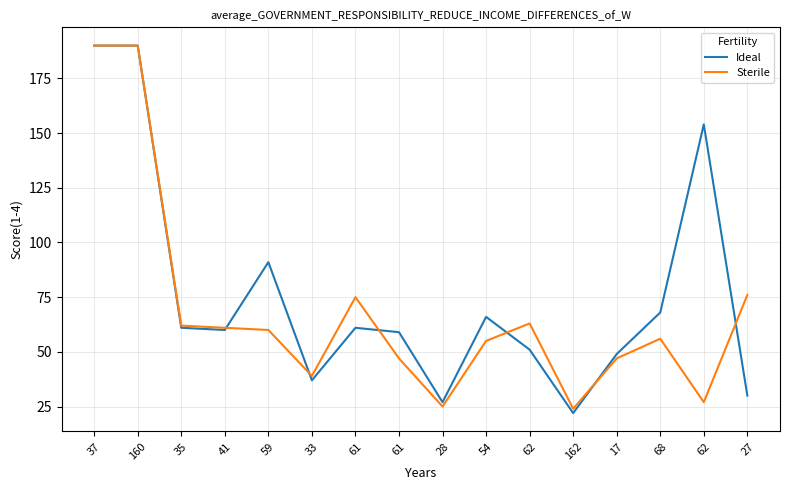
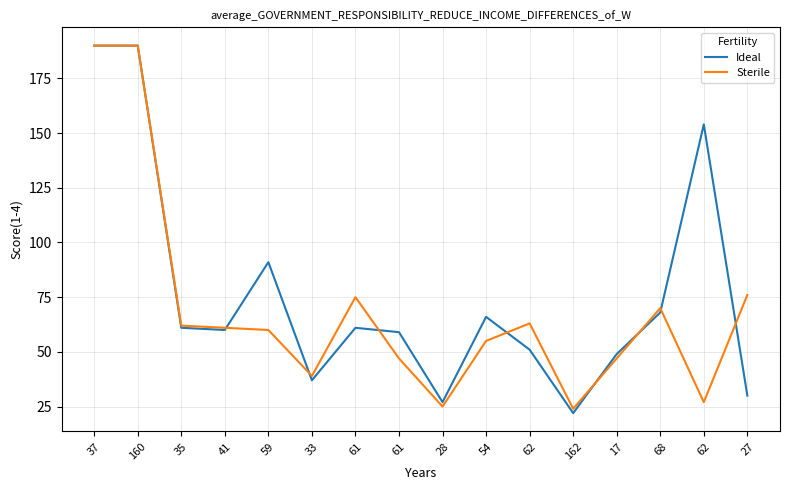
  {
    "Ideal": {
      "59": 91,
      "33": 37,
      "28": 27,
      "54": 66,
      "162": 22,
      "17": 49,
      "68": 68,
      "27": 30
    },
    "Sterile": {
      "59": 60,
      "33": 39,
      "28": 25,
      "54": 55,
      "162": 24,
      "17": 47,
-     "68": 56,
+     "68": 70,
      "27": 76
    }
  }
